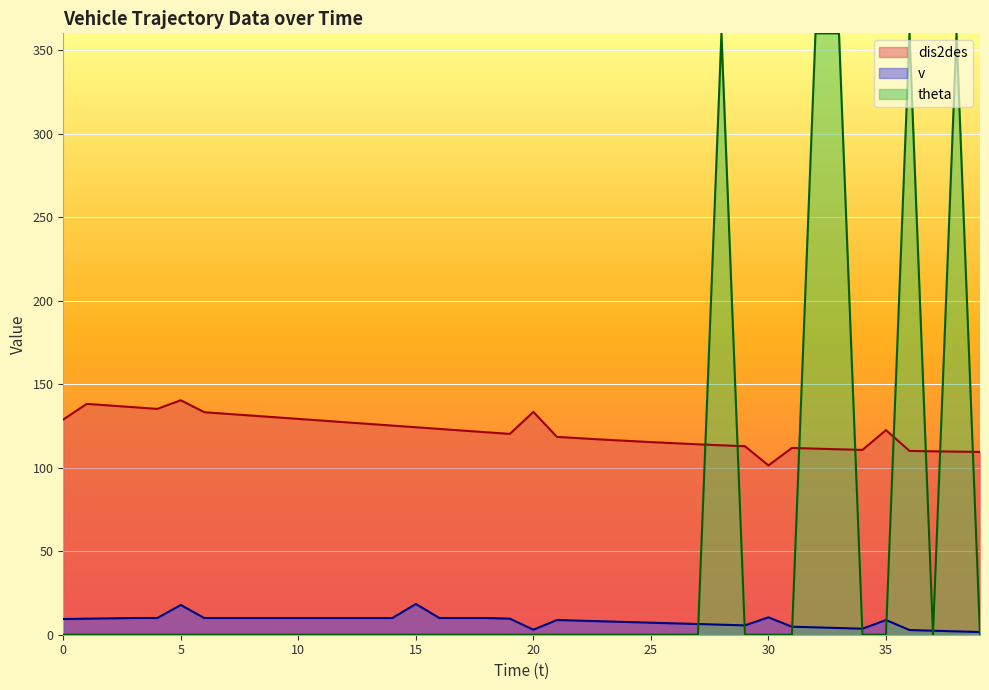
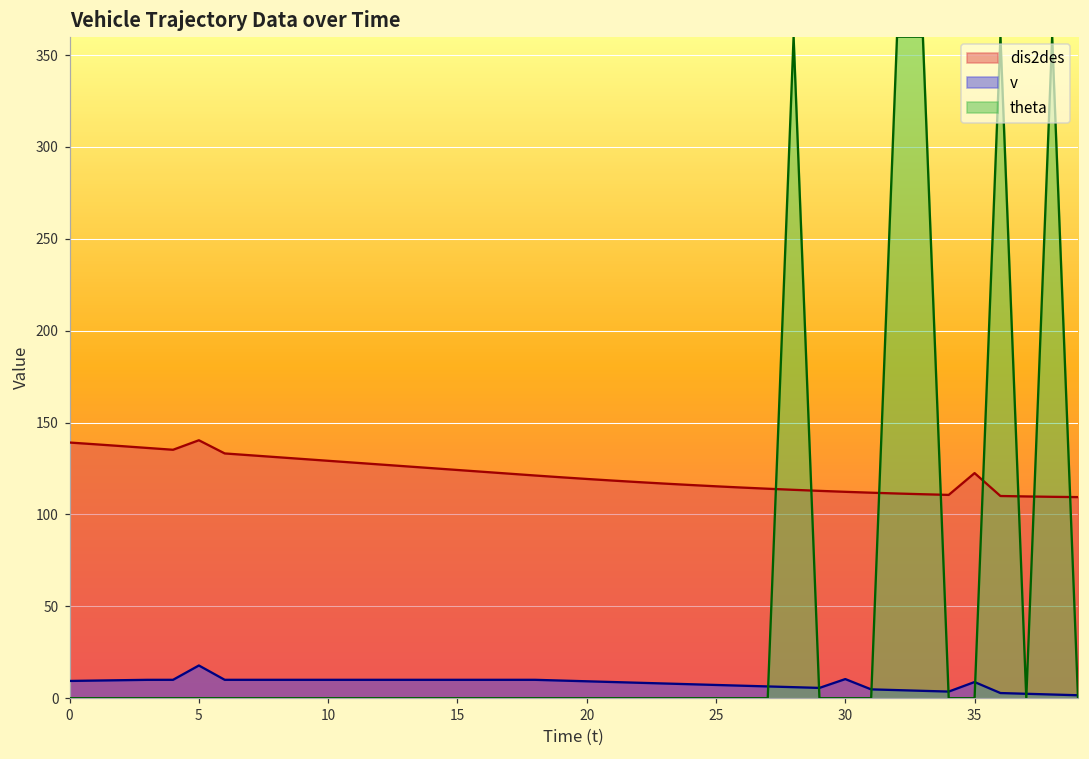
  {
    "dis2des": {
-     "0": 129,
+     "0": 139,
      "5": 140,
      "10": 129,
      "15": 124,
-     "20": 133,
+     "20": 119,
      "25": 115,
-     "30": 101,
+     "30": 112,
      "35": 122
    },
    "v": {
      "0": 9,
      "5": 18,
      "10": 10,
-     "15": 18,
-     "20": 3,
+     "15": 10,
+     "20": 9,
      "25": 7,
      "30": 10,
      "35": 9
    },
    "theta": {
      "0": 0,
      "5": 0,
      "10": 0,
      "15": 0,
      "20": 0,
      "25": 0,
      "30": 0,
      "35": 0
    }
  }
